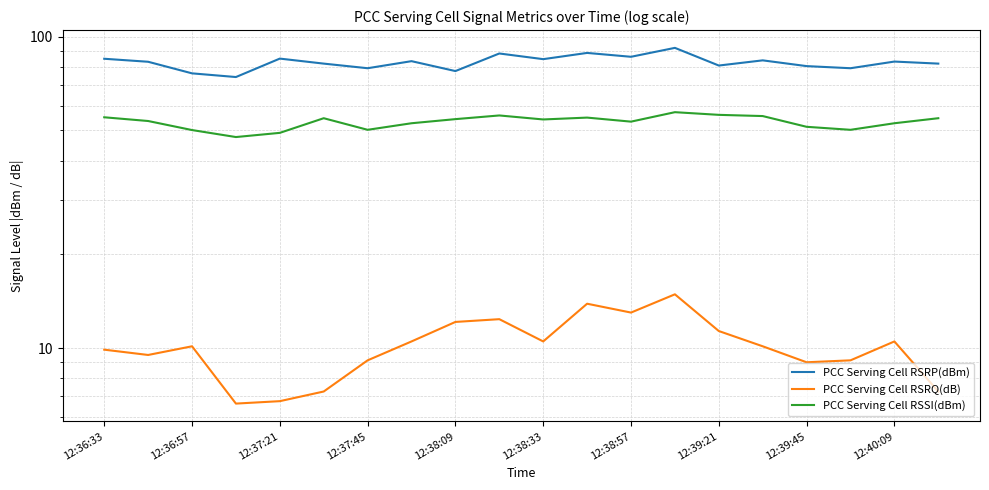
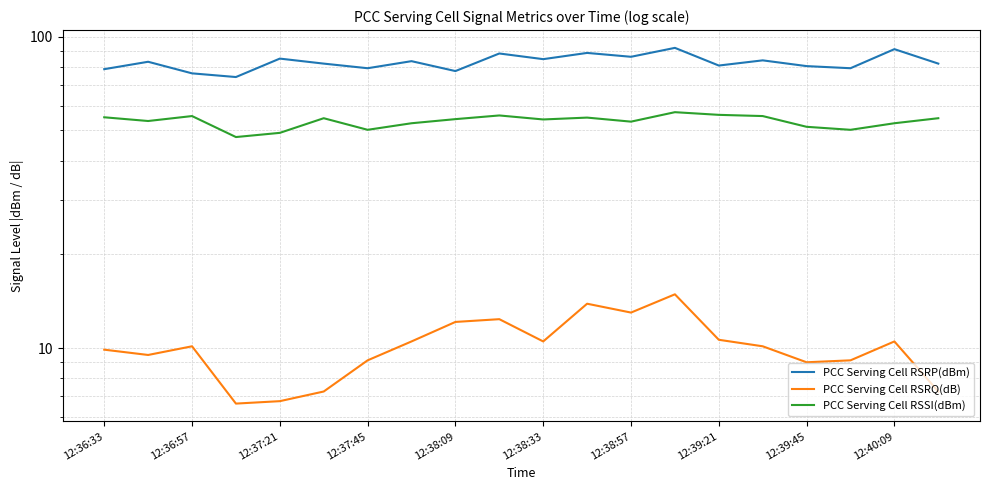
  {
    "PCC Serving Cell RSRP(dBm)": {
-     "12:36:33": 85,
+     "12:36:33": 79,
      "12:36:57": 76,
      "12:37:21": 85,
      "12:37:45": 79,
      "12:38:09": 78,
      "12:38:33": 85,
      "12:38:57": 86,
      "12:39:21": 81,
      "12:39:45": 81,
-     "12:40:09": 83
+     "12:40:09": 91
    },
    "PCC Serving Cell RSRQ(dB)": {
      "12:36:33": 9.9,
      "12:36:57": 10.1,
      "12:37:21": 6.8,
      "12:37:45": 9.1,
      "12:38:09": 12.1,
      "12:38:33": 10.5,
      "12:38:57": 13.0,
-     "12:39:21": 11.3,
+     "12:39:21": 10.6,
      "12:39:45": 9.0,
      "12:40:09": 10.5
    },
    "PCC Serving Cell RSSI(dBm)": {
      "12:36:33": 55,
-     "12:36:57": 50,
+     "12:36:57": 56,
      "12:37:21": 49,
      "12:37:45": 50,
      "12:38:09": 54,
      "12:38:33": 54,
      "12:38:57": 53,
      "12:39:21": 56,
      "12:39:45": 51,
      "12:40:09": 53
    }
  }
